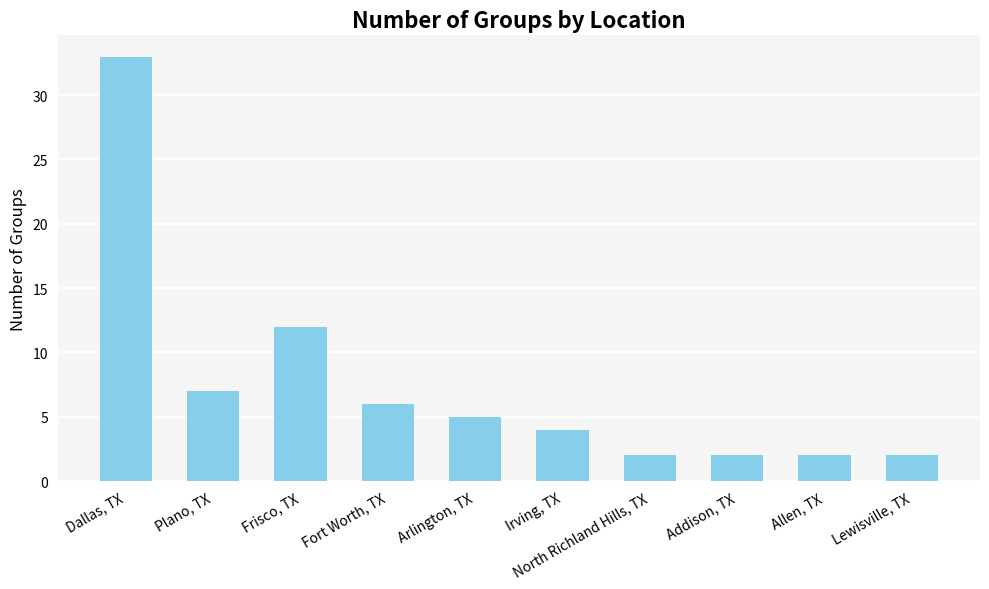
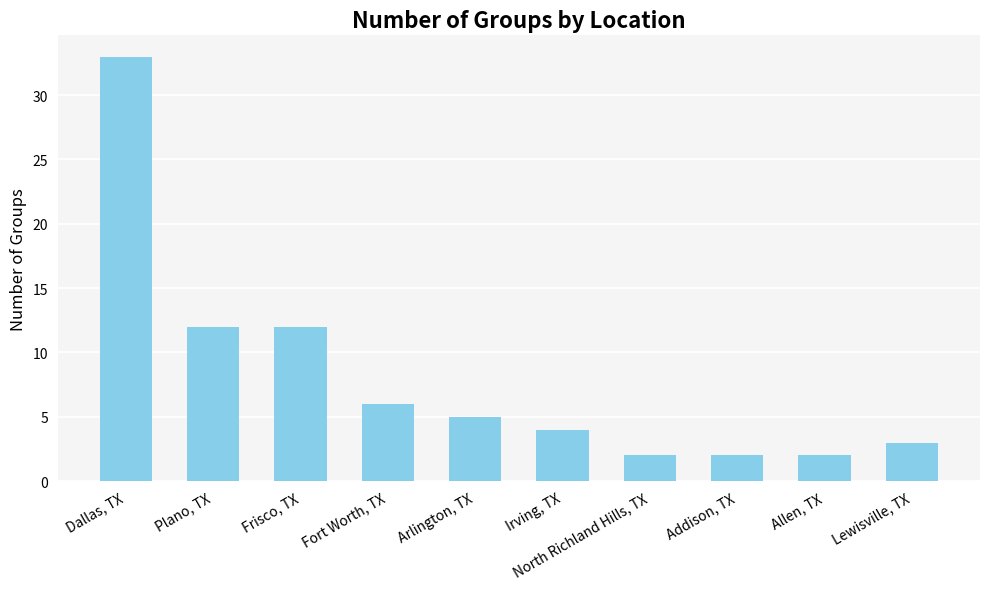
  {
    "Dallas, TX": 33,
-   "Plano, TX": 7,
+   "Plano, TX": 12,
    "Frisco, TX": 12,
    "Fort Worth, TX": 6,
    "Arlington, TX": 5,
    "Irving, TX": 4,
    "North Richland Hills, TX": 2,
    "Addison, TX": 2,
    "Allen, TX": 2,
-   "Lewisville, TX": 2
+   "Lewisville, TX": 3
  }
